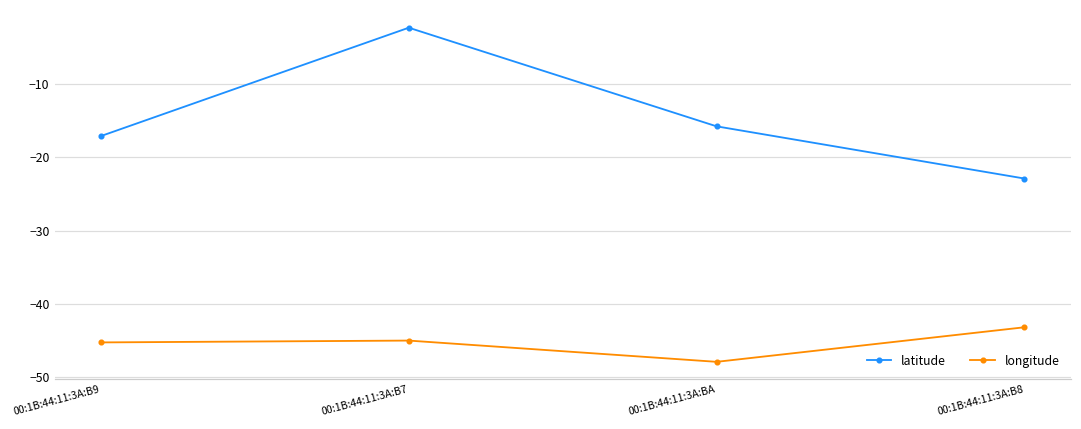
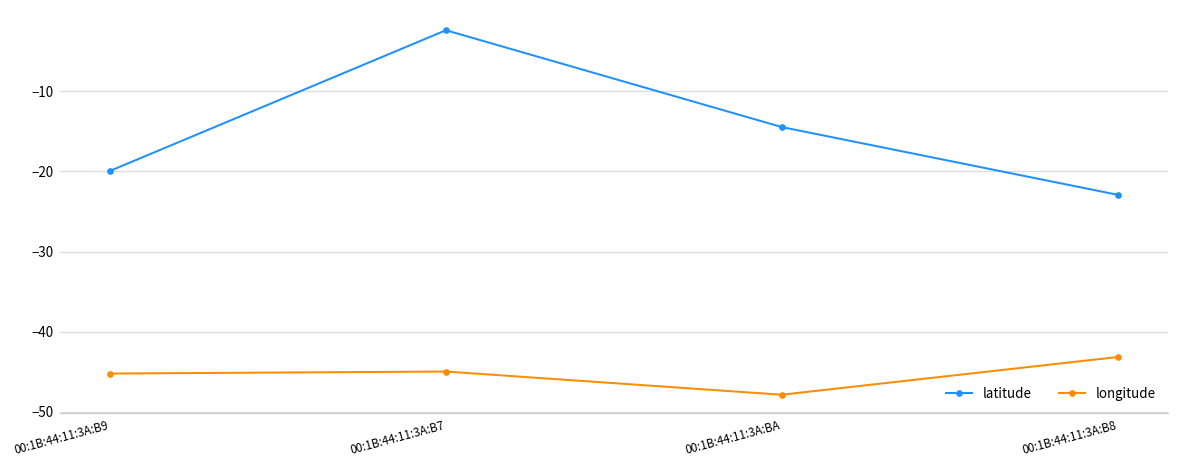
  {
    "latitude": {
-     "00:1B:44:11:3A:B9": -17,
+     "00:1B:44:11:3A:B9": -20,
      "00:1B:44:11:3A:B7": -2,
-     "00:1B:44:11:3A:BA": -16,
+     "00:1B:44:11:3A:BA": -14,
      "00:1B:44:11:3A:B8": -23
    },
    "longitude": {
      "00:1B:44:11:3A:B9": -45,
      "00:1B:44:11:3A:B7": -45,
      "00:1B:44:11:3A:BA": -48,
      "00:1B:44:11:3A:B8": -43
    }
  }
